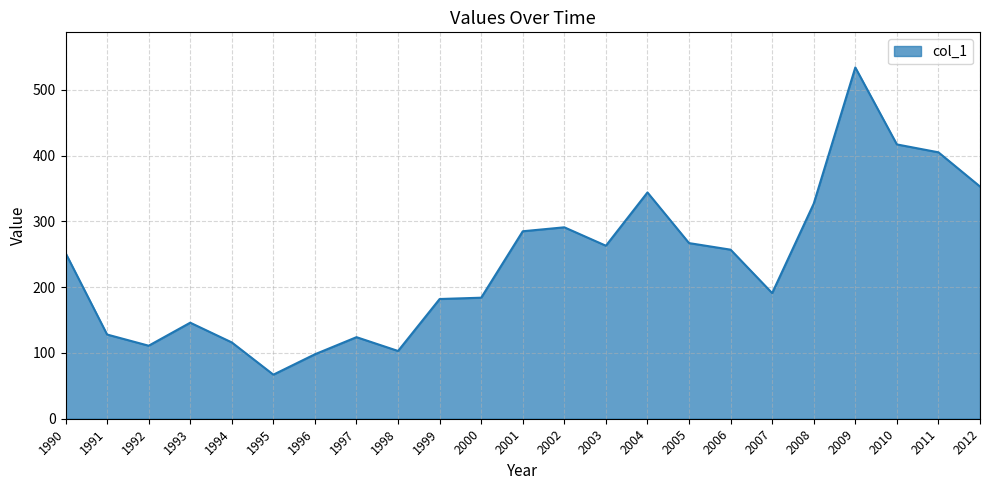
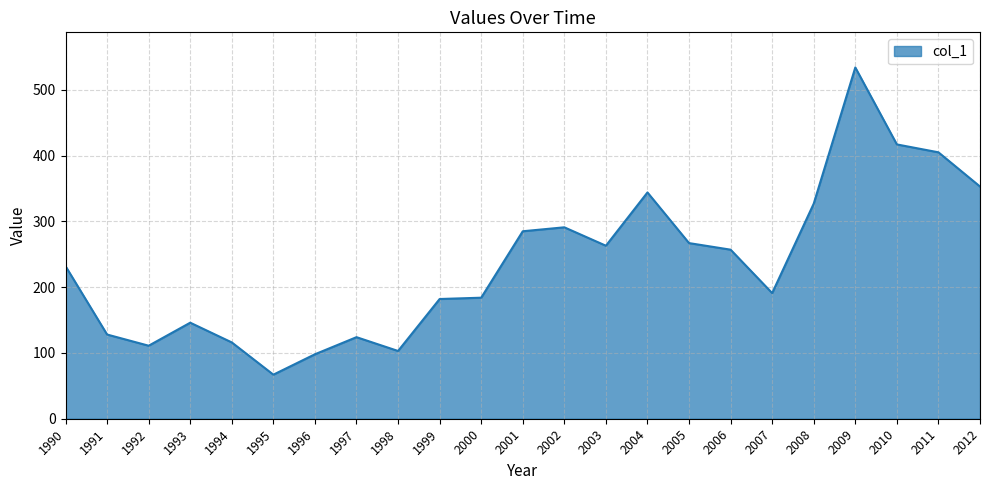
  {
-   "1990": 250,
+   "1990": 230,
    "1991": 130,
    "1992": 110,
    "1993": 150,
    "1994": 120,
    "1995": 70,
    "1996": 100,
    "1997": 120,
    "1998": 100,
    "1999": 180,
    "2000": 180,
    "2001": 290,
    "2002": 290,
    "2003": 260,
    "2004": 340,
    "2005": 270,
    "2006": 260,
    "2007": 190,
    "2008": 330,
    "2009": 530,
    "2010": 420,
    "2011": 410,
    "2012": 350
  }
